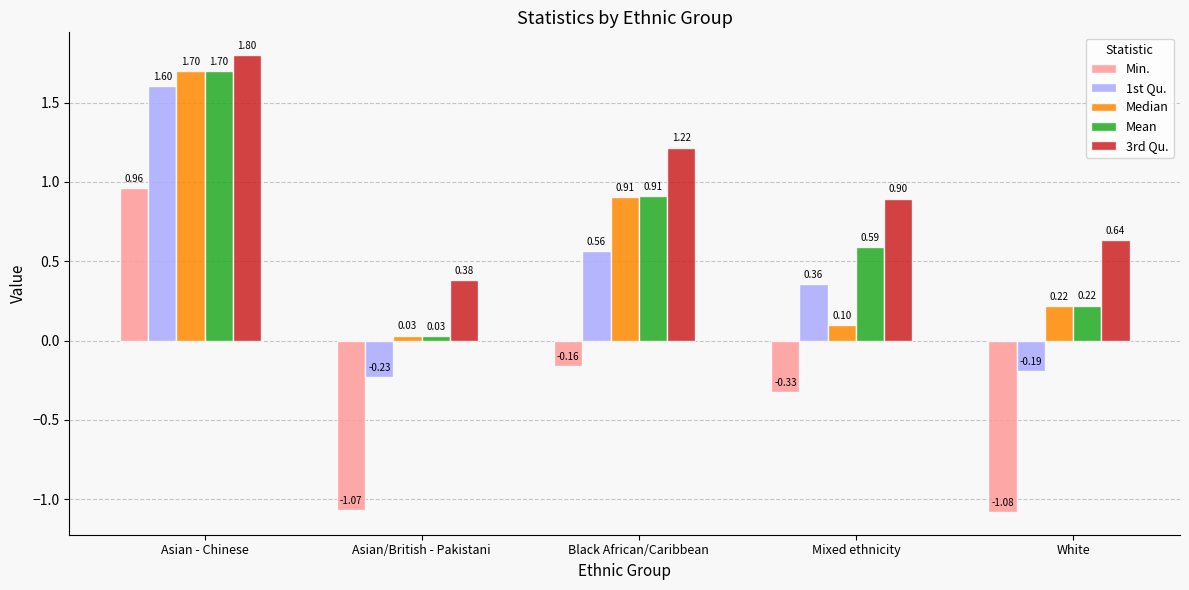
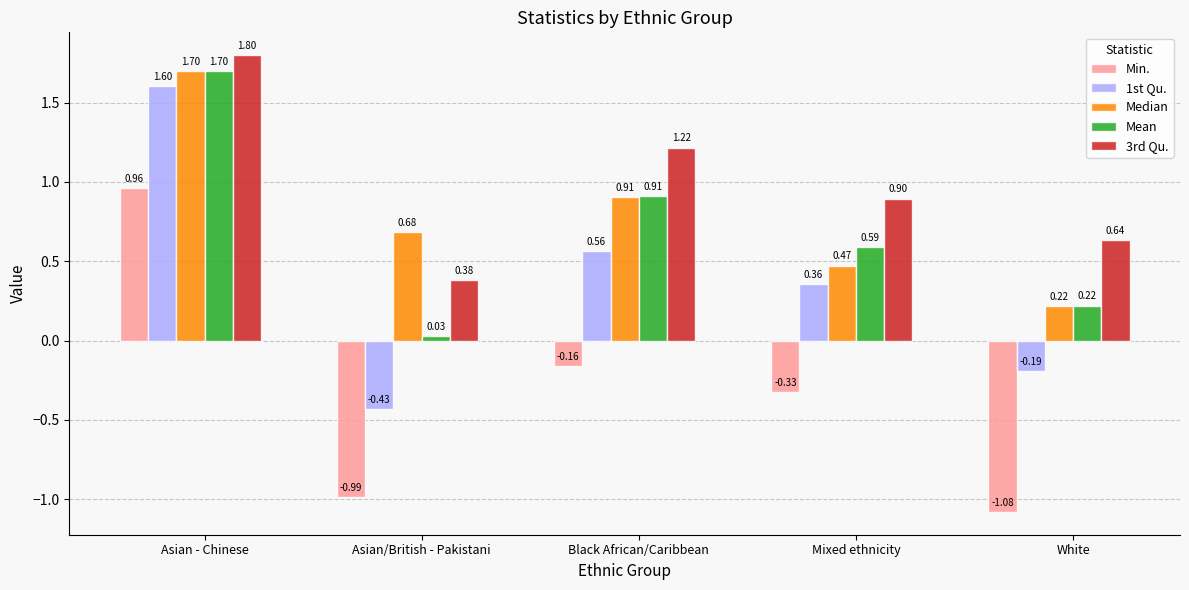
  {
    "Min.": {
      "Asian - Chinese": 0.96,
-     "Asian/British - Pakistani": -1.07,
+     "Asian/British - Pakistani": -0.99,
      "Black African/Caribbean": -0.16,
      "Mixed ethnicity": -0.33,
      "White": -1.08
    },
    "1st Qu.": {
      "Asian - Chinese": 1.60,
-     "Asian/British - Pakistani": -0.23,
+     "Asian/British - Pakistani": -0.43,
      "Black African/Caribbean": 0.56,
      "Mixed ethnicity": 0.36,
      "White": -0.19
    },
    "Median": {
      "Asian - Chinese": 1.70,
-     "Asian/British - Pakistani": 0.03,
+     "Asian/British - Pakistani": 0.68,
      "Black African/Caribbean": 0.91,
-     "Mixed ethnicity": 0.10,
+     "Mixed ethnicity": 0.47,
      "White": 0.22
    },
    "Mean": {
      "Asian - Chinese": 1.70,
      "Asian/British - Pakistani": 0.03,
      "Black African/Caribbean": 0.91,
      "Mixed ethnicity": 0.59,
      "White": 0.22
    },
    "3rd Qu.": {
      "Asian - Chinese": 1.80,
      "Asian/British - Pakistani": 0.38,
      "Black African/Caribbean": 1.22,
      "Mixed ethnicity": 0.90,
      "White": 0.64
    }
  }
